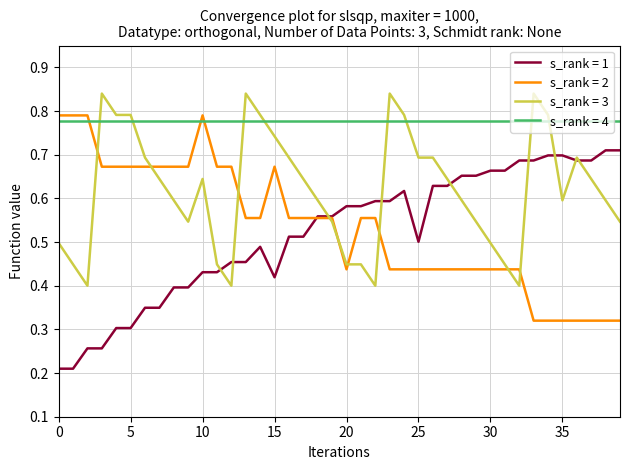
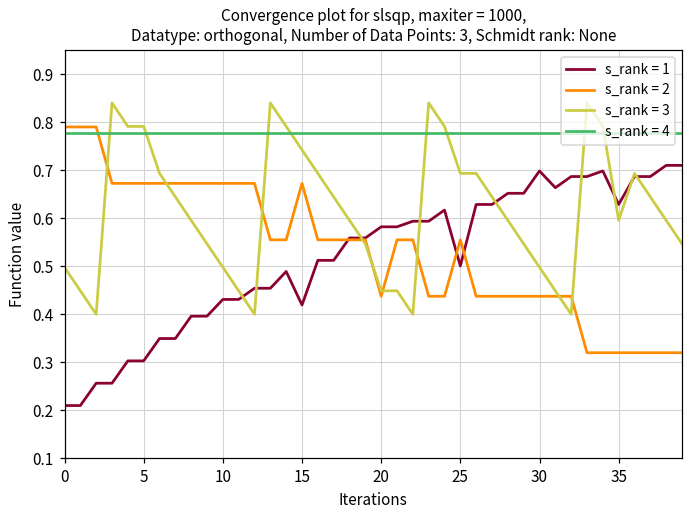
  {
    "s_rank = 1": {
      "0": 0.21,
      "5": 0.30,
      "10": 0.43,
      "15": 0.42,
      "20": 0.58,
      "25": 0.50,
-     "30": 0.66,
-     "35": 0.70
+     "30": 0.70,
+     "35": 0.63
    },
    "s_rank = 2": {
      "0": 0.79,
      "5": 0.67,
-     "10": 0.79,
+     "10": 0.67,
      "15": 0.67,
      "20": 0.44,
-     "25": 0.44,
+     "25": 0.56,
      "30": 0.44,
      "35": 0.32
    },
    "s_rank = 3": {
      "0": 0.50,
      "5": 0.79,
-     "10": 0.64,
+     "10": 0.50,
      "15": 0.74,
      "20": 0.45,
      "25": 0.69,
      "30": 0.50,
      "35": 0.60
    },
    "s_rank = 4": {
      "0": 0.78,
      "5": 0.78,
      "10": 0.78,
      "15": 0.78,
      "20": 0.78,
      "25": 0.78,
      "30": 0.78
    }
  }
